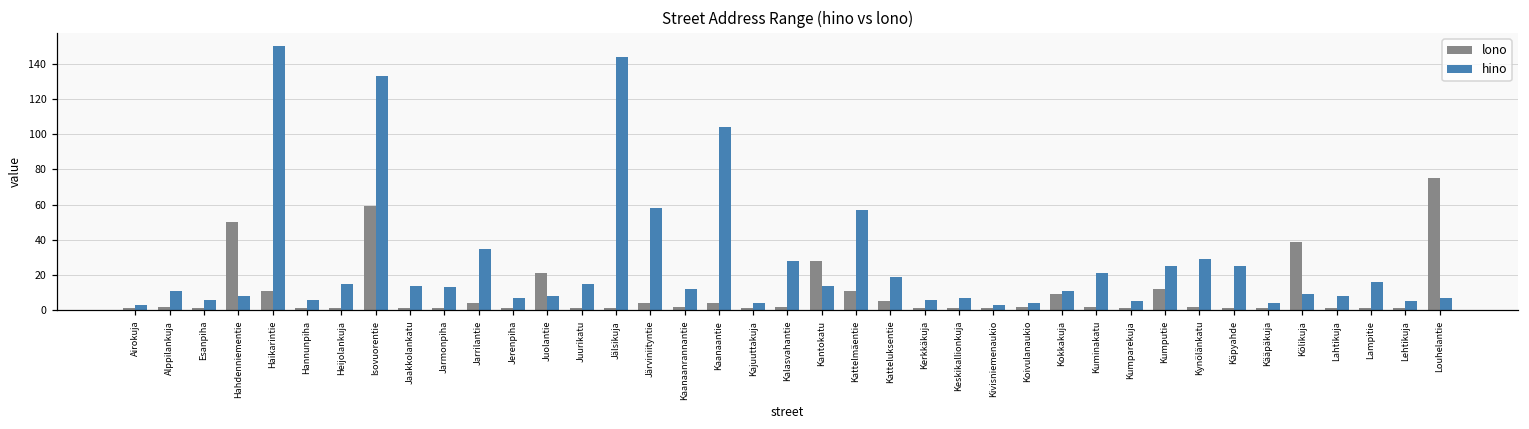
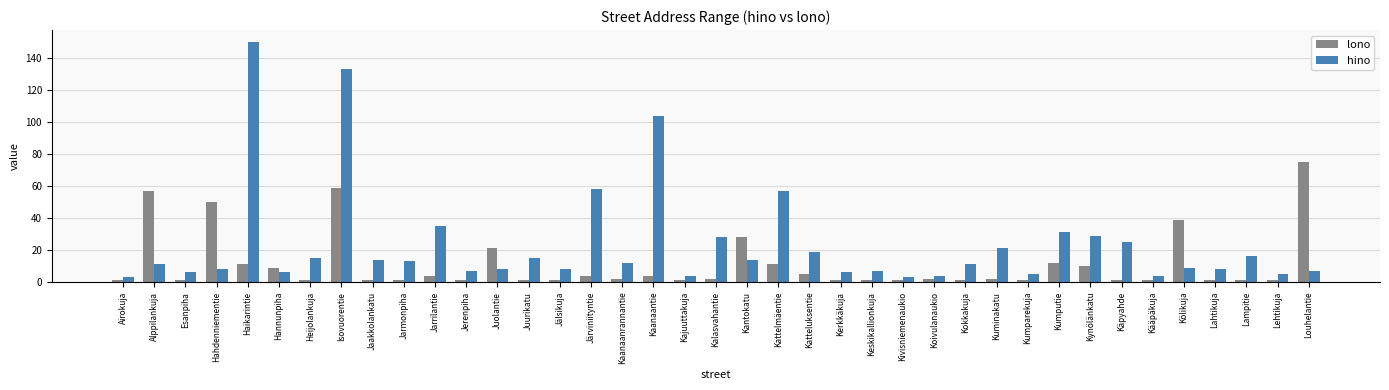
  {
    "lono": {
-     "Alppilankuja": 2,
+     "Alppilankuja": 57,
      "Hahdenniementie": 50,
      "Haikarintie": 11,
-     "Hannunpiha": 1,
+     "Hannunpiha": 9,
      "Isovuorentie": 59,
      "Jarrilantie": 4,
      "Juolantie": 21,
      "Järviniityntie": 4,
      "Kaanaanrannantie": 2,
      "Kaanaantie": 4,
      "Kalasvahantie": 2,
      "Kantokatu": 28,
      "Kattelmäentie": 11,
      "Katteluksentie": 5,
      "Koivulanaukio": 2,
-     "Kokkakuja": 9,
+     "Kokkakuja": 1,
      "Kuminakatu": 2,
      "Kumputie": 12,
-     "Kynölänkatu": 2,
+     "Kynölänkatu": 10,
      "Kölikuja": 39,
      "Louhelantie": 75
    },
    "hino": {
      "Airokuja": 3,
      "Alppilankuja": 11,
      "Esanpiha": 6,
      "Hahdenniementie": 8,
      "Haikarintie": 150,
      "Hannunpiha": 6,
      "Heijolankuja": 15,
      "Isovuorentie": 133,
      "Jaakkolankatu": 14,
      "Jarmonpiha": 13,
      "Jarrilantie": 35,
      "Jerenpiha": 7,
      "Juolantie": 8,
      "Juurikatu": 15,
-     "Jälsikuja": 144,
+     "Jälsikuja": 8,
      "Järviniityntie": 58,
      "Kaanaanrannantie": 12,
      "Kaanaantie": 104,
      "Kajuuttakuja": 4,
      "Kalasvahantie": 28,
      "Kantokatu": 14,
      "Kattelmäentie": 57,
      "Katteluksentie": 19,
      "Kerkkäkuja": 6,
      "Keskikallionkuja": 7,
      "Kivisniemenaukio": 3,
      "Koivulanaukio": 4,
      "Kokkakuja": 11,
      "Kuminakatu": 21,
      "Kumparekuja": 5,
-     "Kumputie": 25,
+     "Kumputie": 31,
      "Kynölänkatu": 29,
      "Käpyahde": 25,
      "Kääpäkuja": 4,
      "Kölikuja": 9,
      "Lahtikuja": 8,
      "Lampitie": 16,
      "Lehtikuja": 5,
      "Louhelantie": 7
    }
  }
